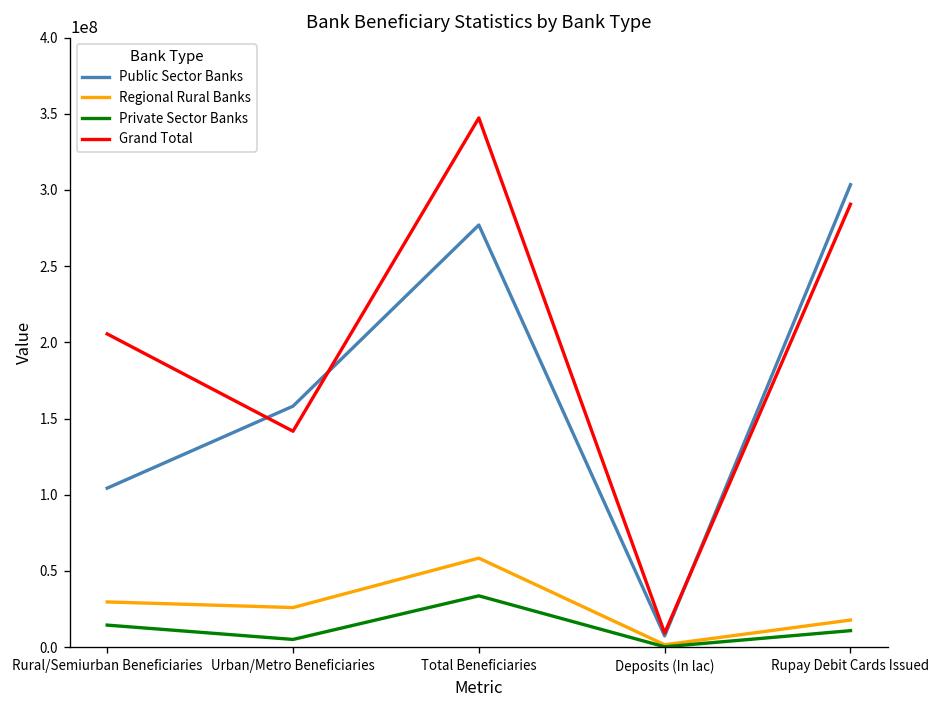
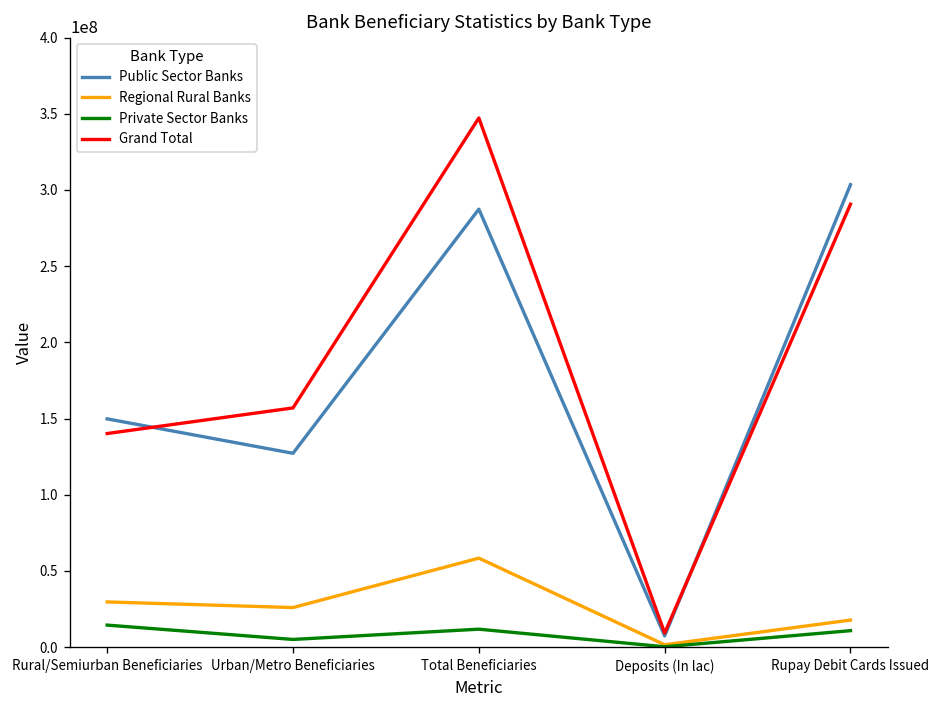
  {
    "Public Sector Banks": {
-     "Rural/Semiurban Beneficiaries": 104000000,
-     "Urban/Metro Beneficiaries": 158000000,
-     "Total Beneficiaries": 277000000,
+     "Rural/Semiurban Beneficiaries": 150000000,
+     "Urban/Metro Beneficiaries": 127000000,
+     "Total Beneficiaries": 287000000,
      "Rupay Debit Cards Issued": 303000000
    },
    "Regional Rural Banks": {
      "Rural/Semiurban Beneficiaries": 30000000,
      "Urban/Metro Beneficiaries": 26000000,
      "Total Beneficiaries": 58000000,
      "Rupay Debit Cards Issued": 18000000
    },
    "Private Sector Banks": {
      "Rural/Semiurban Beneficiaries": 14000000,
      "Urban/Metro Beneficiaries": 5000000,
-     "Total Beneficiaries": 34000000,
+     "Total Beneficiaries": 12000000,
      "Rupay Debit Cards Issued": 11000000
    },
    "Grand Total": {
-     "Rural/Semiurban Beneficiaries": 206000000,
-     "Urban/Metro Beneficiaries": 142000000,
+     "Rural/Semiurban Beneficiaries": 140000000,
+     "Urban/Metro Beneficiaries": 157000000,
      "Total Beneficiaries": 347000000,
      "Rupay Debit Cards Issued": 291000000
    }
  }
